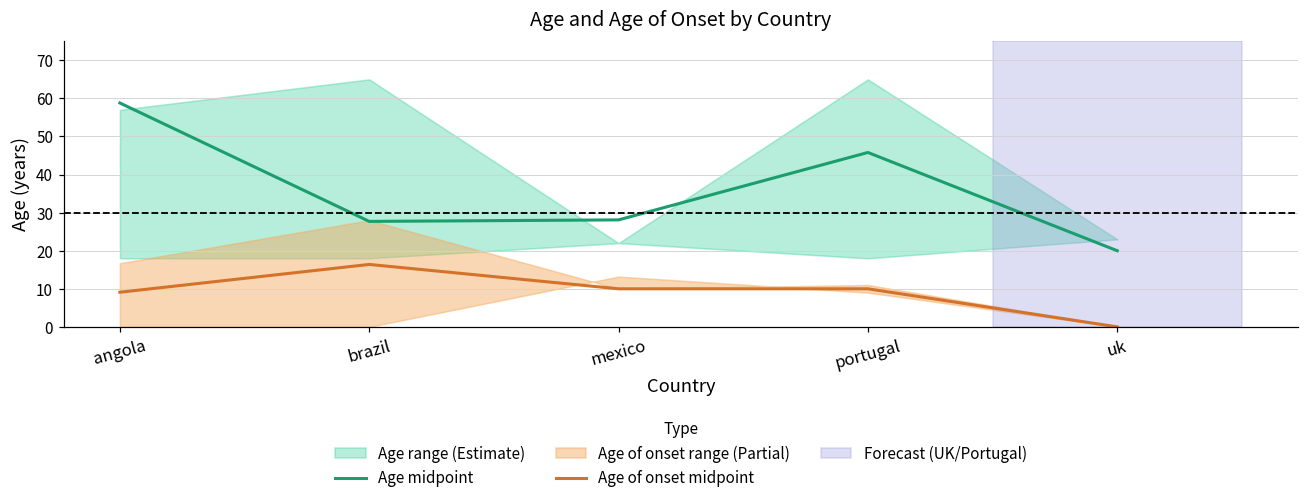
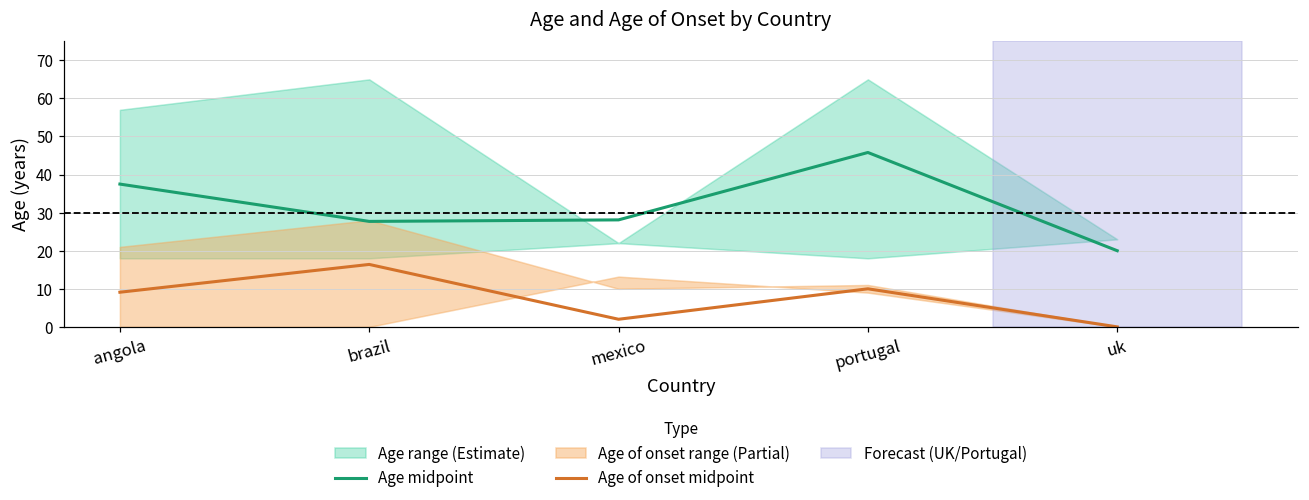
  {
    "Age midpoint": {
-     "angola": 59,
+     "angola": 38,
      "mexico": 28,
      "portugal": 46,
      "uk": 20
    },
    "Age of onset range (Partial)": {
-     "angola": 17
+     "angola": 21
    },
    "Age of onset midpoint": {
      "angola": 9,
      "brazil": 16,
-     "mexico": 10,
+     "mexico": 2,
      "portugal": 10
    }
  }
